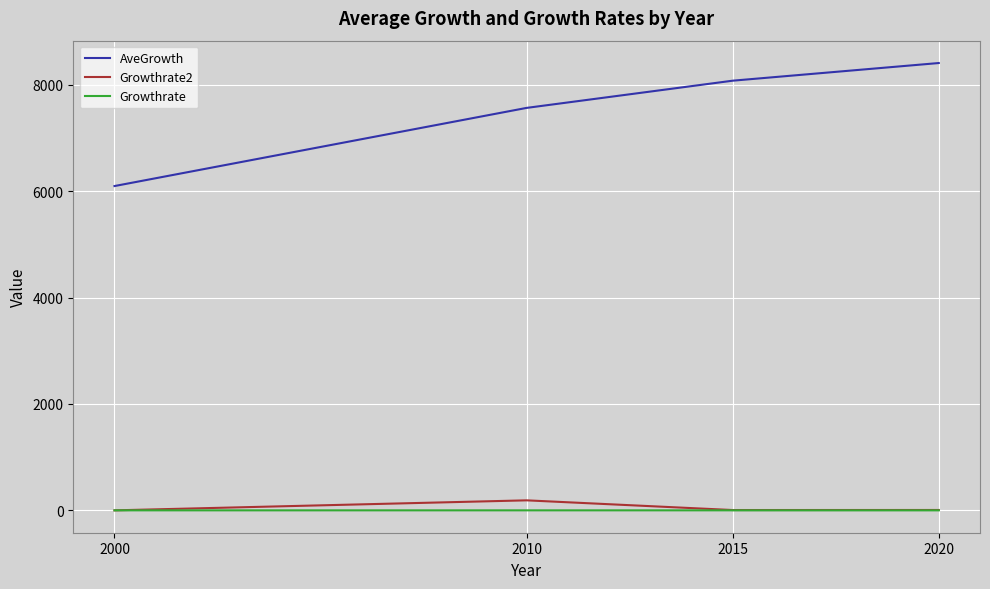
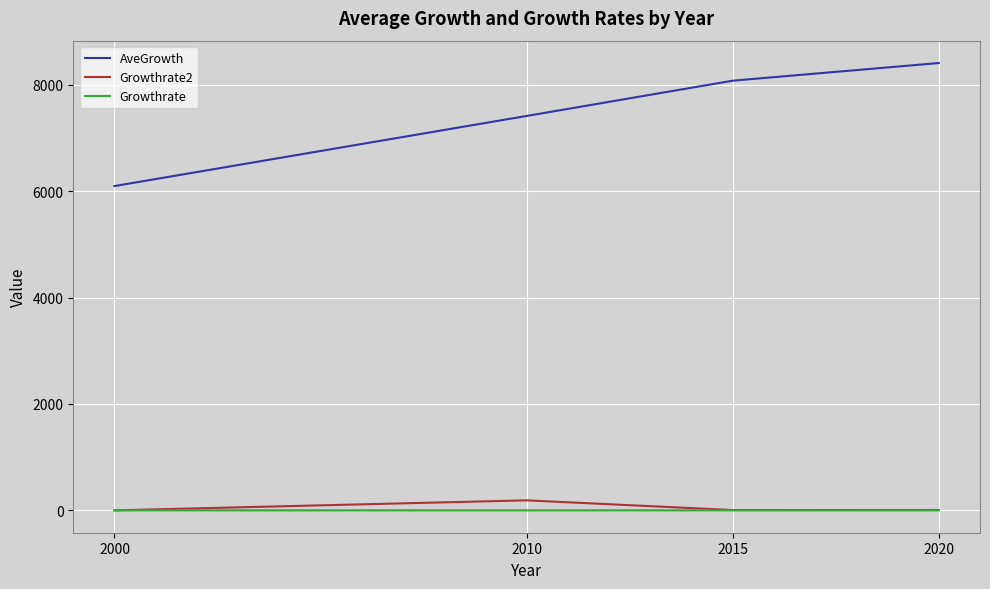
  {
    "AveGrowth": {
      "2000": 6100,
-     "2010": 7600,
+     "2010": 7400,
      "2015": 8100,
      "2020": 8400
    },
    "Growthrate2": {
      "2010": 200
    },
    "Growthrate": {
      "2010": 0
    }
  }
